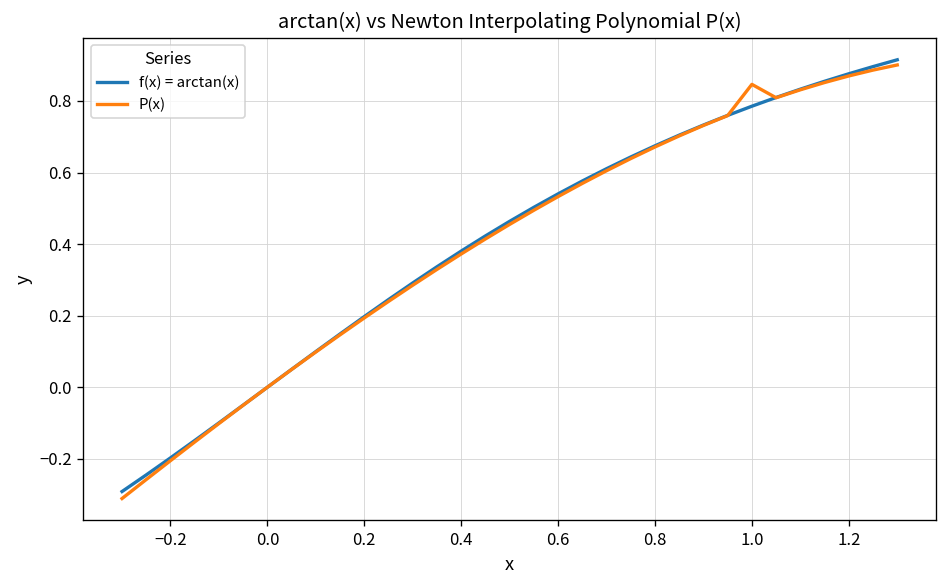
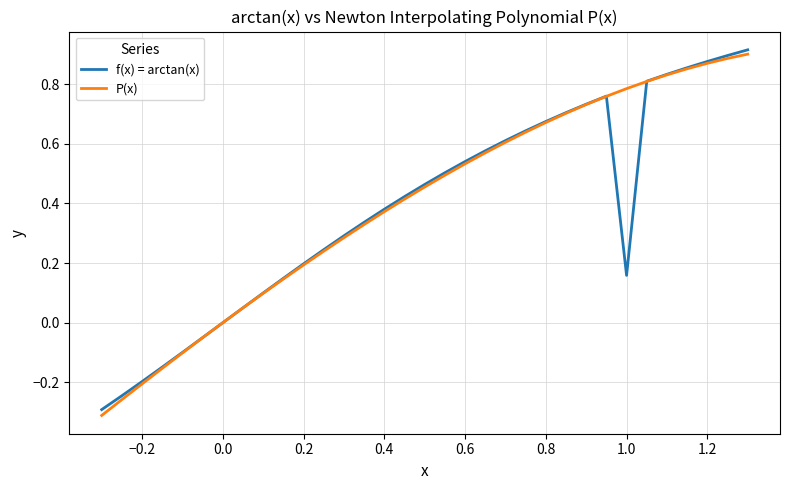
  {
    "f(x) = arctan(x)": {
-     "1.0": 0.79
+     "1.0": 0.16
    },
    "P(x)": {
-     "1.0": 0.85
+     "1.0": 0.79
    }
  }
